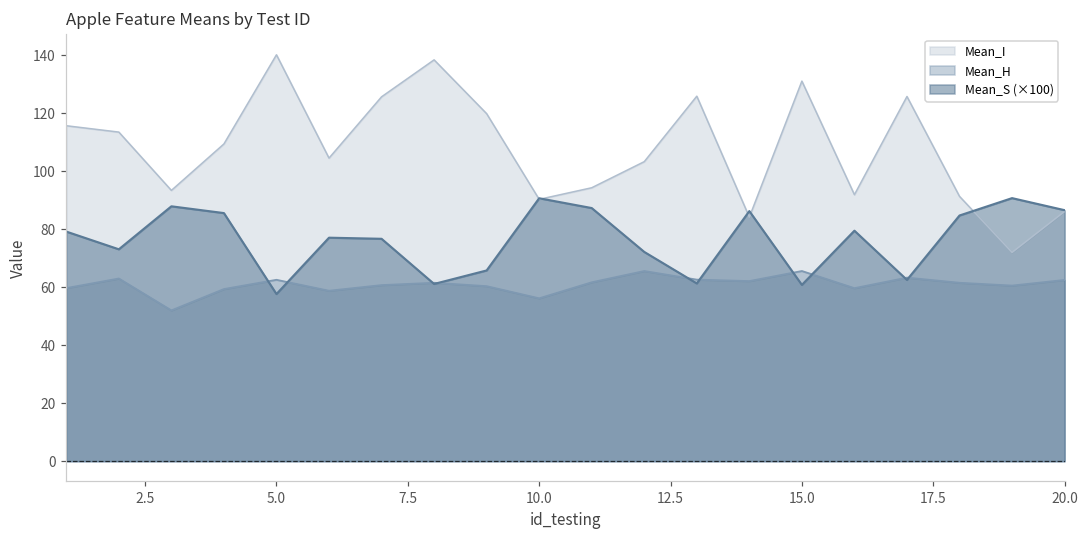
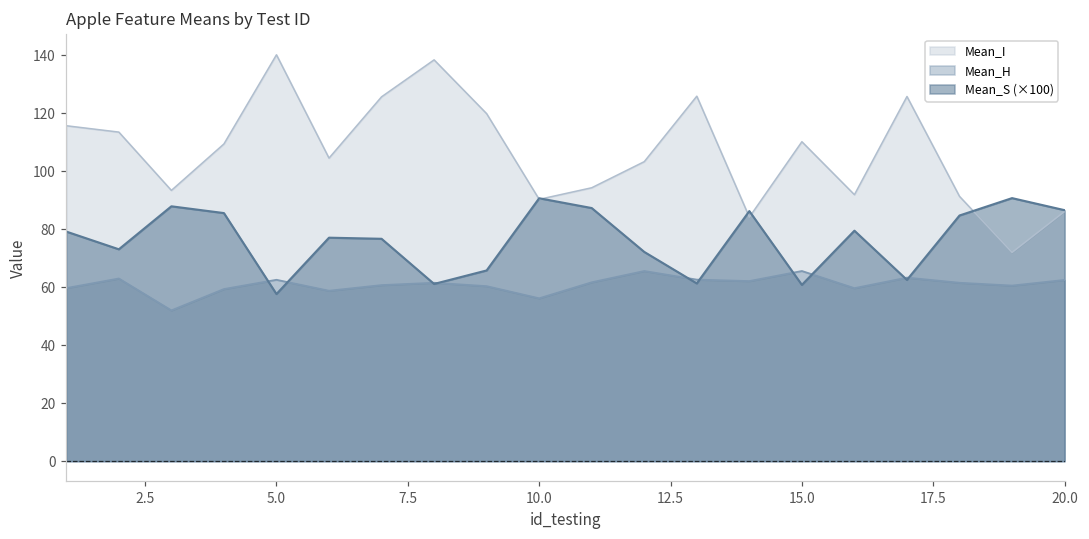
  {
    "Mean_I": {
      "5.0": 140,
-     "15.0": 131
+     "15.0": 110
    }
  }
